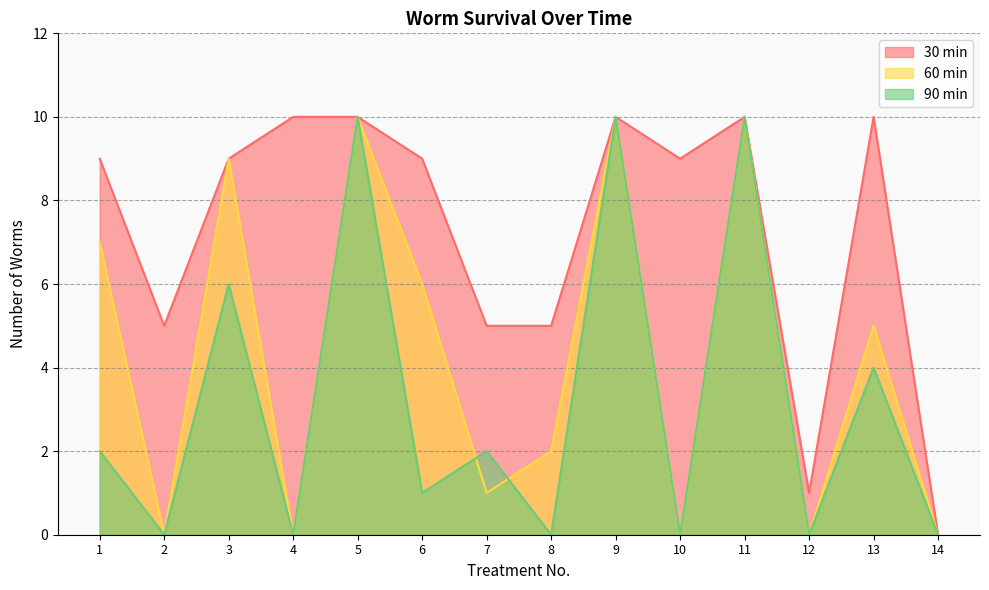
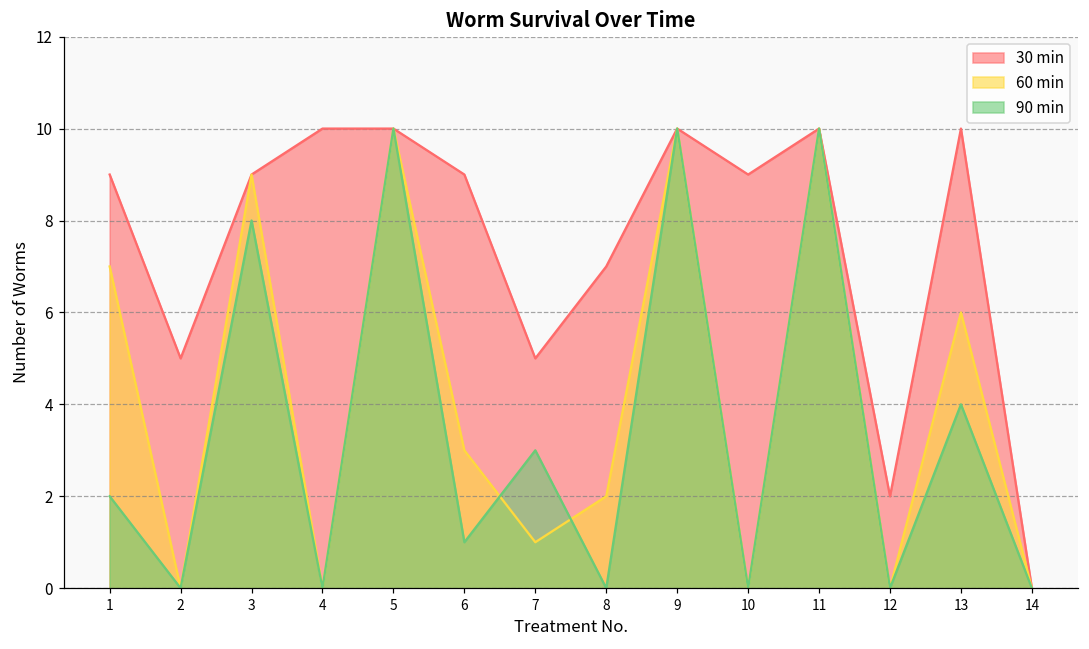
  {
    "30 min": {
      "1": 9,
      "2": 5,
      "4": 10,
      "6": 9,
      "7": 5,
-     "8": 5,
+     "8": 7,
      "10": 9,
-     "12": 1,
+     "12": 2,
      "13": 10
    },
    "60 min": {
      "1": 7,
-     "6": 6,
+     "6": 3,
      "7": 1,
      "8": 2,
-     "13": 5
+     "13": 6
    },
    "90 min": {
      "1": 2,
-     "3": 6,
+     "3": 8,
      "6": 1,
-     "7": 2,
+     "7": 3,
      "8": 0,
      "13": 4
    }
  }
